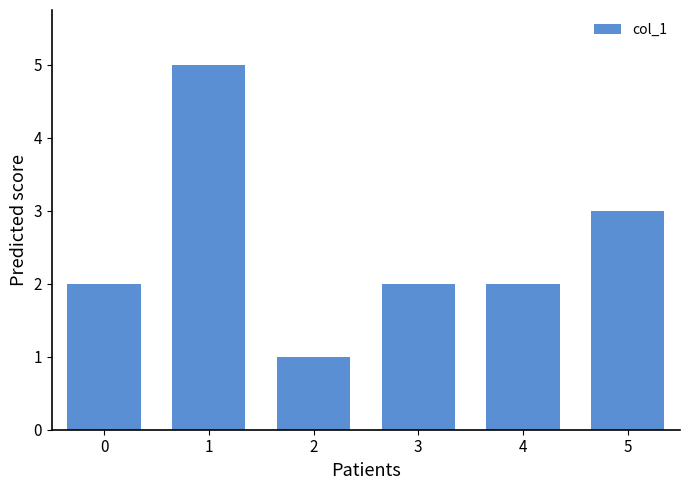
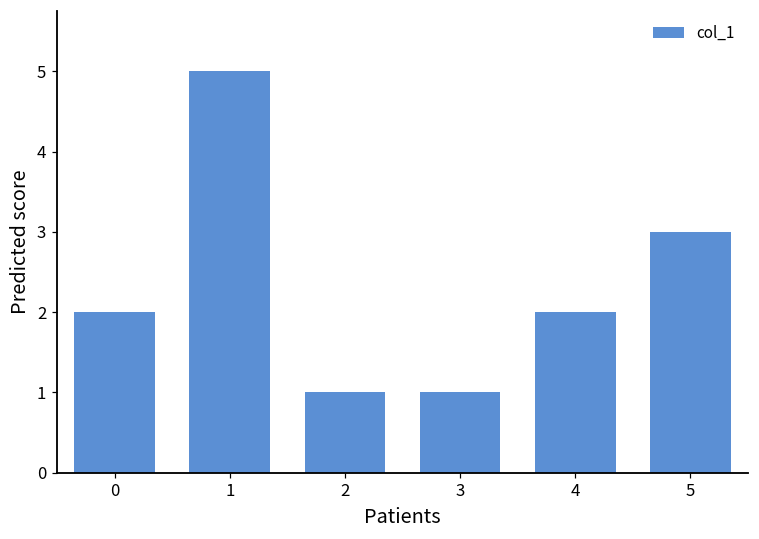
  {
    "0": 2,
    "1": 5,
    "2": 1,
-   "3": 2,
+   "3": 1,
    "4": 2,
    "5": 3
  }
